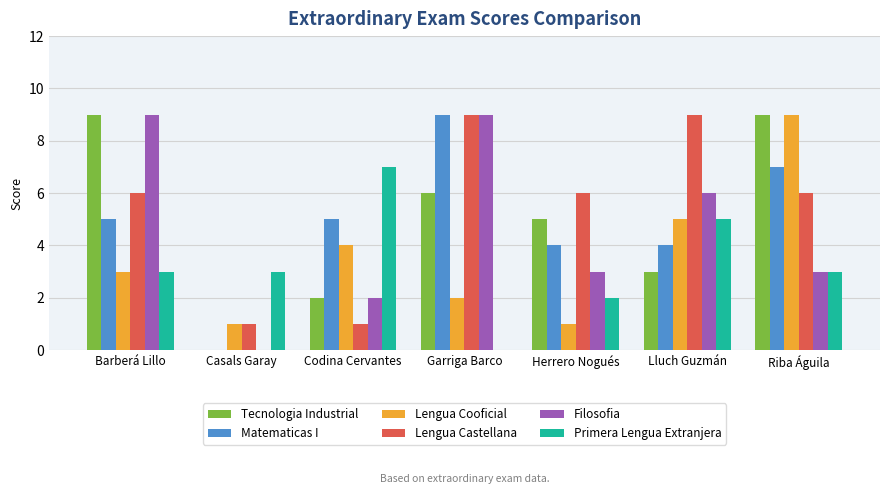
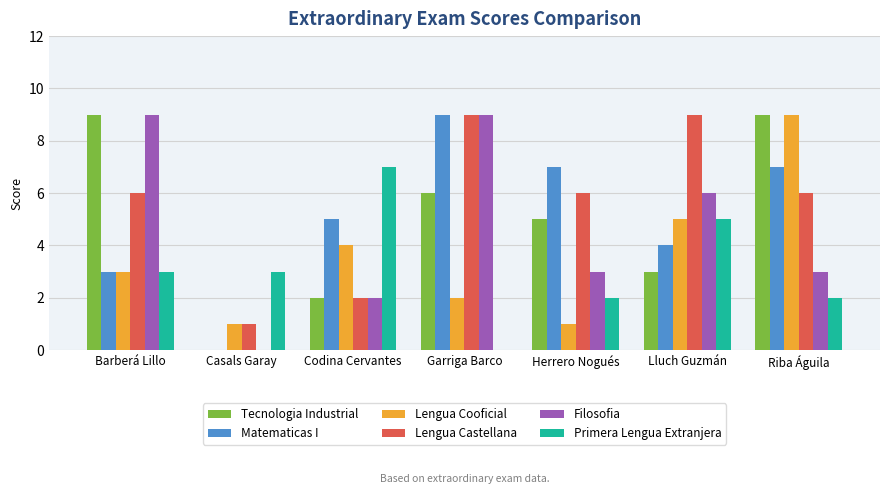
  {
    "Tecnologia Industrial": {
      "Barberá Lillo": 9,
      "Casals Garay": 0,
      "Codina Cervantes": 2,
      "Garriga Barco": 6,
      "Herrero Nogués": 5,
      "Lluch Guzmán": 3,
      "Riba Águila": 9
    },
    "Matematicas I": {
-     "Barberá Lillo": 5,
+     "Barberá Lillo": 3,
      "Casals Garay": 0,
      "Codina Cervantes": 5,
      "Garriga Barco": 9,
-     "Herrero Nogués": 4,
+     "Herrero Nogués": 7,
      "Lluch Guzmán": 4,
      "Riba Águila": 7
    },
    "Lengua Cooficial": {
      "Barberá Lillo": 3,
      "Casals Garay": 1,
      "Codina Cervantes": 4,
      "Garriga Barco": 2,
      "Herrero Nogués": 1,
      "Lluch Guzmán": 5,
      "Riba Águila": 9
    },
    "Lengua Castellana": {
      "Barberá Lillo": 6,
      "Casals Garay": 1,
-     "Codina Cervantes": 1,
+     "Codina Cervantes": 2,
      "Garriga Barco": 9,
      "Herrero Nogués": 6,
      "Lluch Guzmán": 9,
      "Riba Águila": 6
    },
    "Filosofia": {
      "Barberá Lillo": 9,
      "Casals Garay": 0,
      "Codina Cervantes": 2,
      "Garriga Barco": 9,
      "Herrero Nogués": 3,
      "Lluch Guzmán": 6,
      "Riba Águila": 3
    },
    "Primera Lengua Extranjera": {
      "Barberá Lillo": 3,
      "Casals Garay": 3,
      "Codina Cervantes": 7,
      "Garriga Barco": 0,
      "Herrero Nogués": 2,
      "Lluch Guzmán": 5,
-     "Riba Águila": 3
+     "Riba Águila": 2
    }
  }
